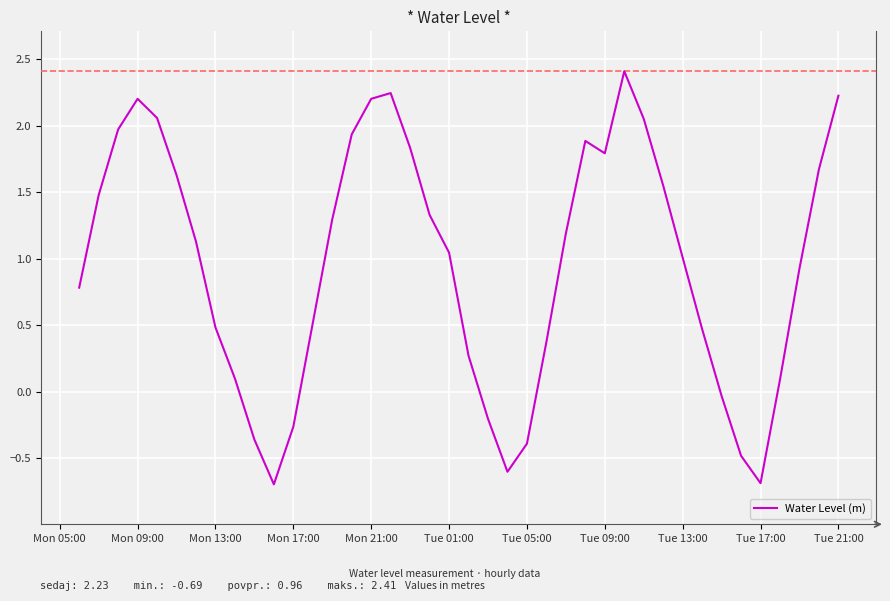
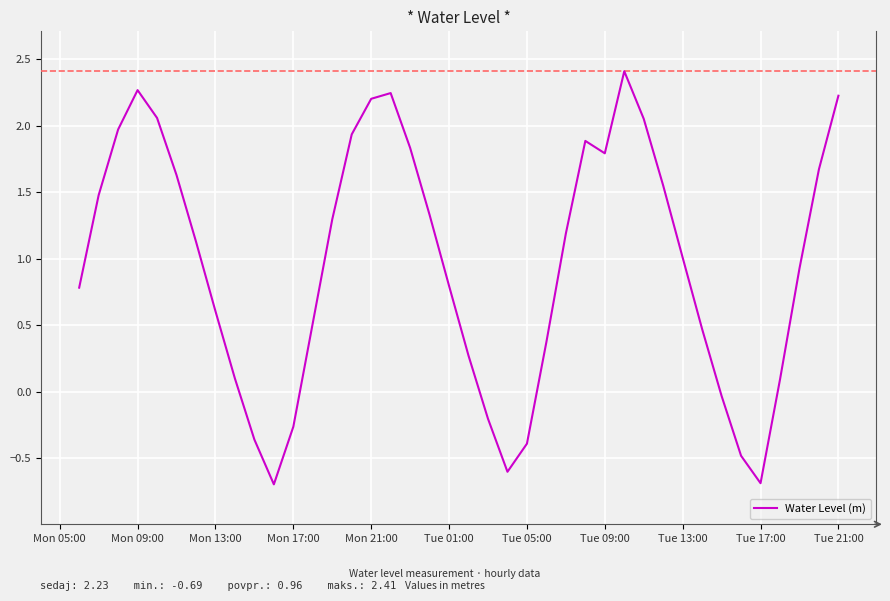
  {
-   "Mon 09:00": 2.20,
-   "Mon 13:00": 0.48,
+   "Mon 09:00": 2.27,
+   "Mon 13:00": 0.61,
    "Mon 17:00": -0.26,
    "Mon 21:00": 2.20,
-   "Tue 01:00": 1.05,
+   "Tue 01:00": 0.80,
    "Tue 05:00": -0.39,
    "Tue 09:00": 1.79,
    "Tue 13:00": 1.01,
    "Tue 17:00": -0.69,
    "Tue 21:00": 2.23
  }
